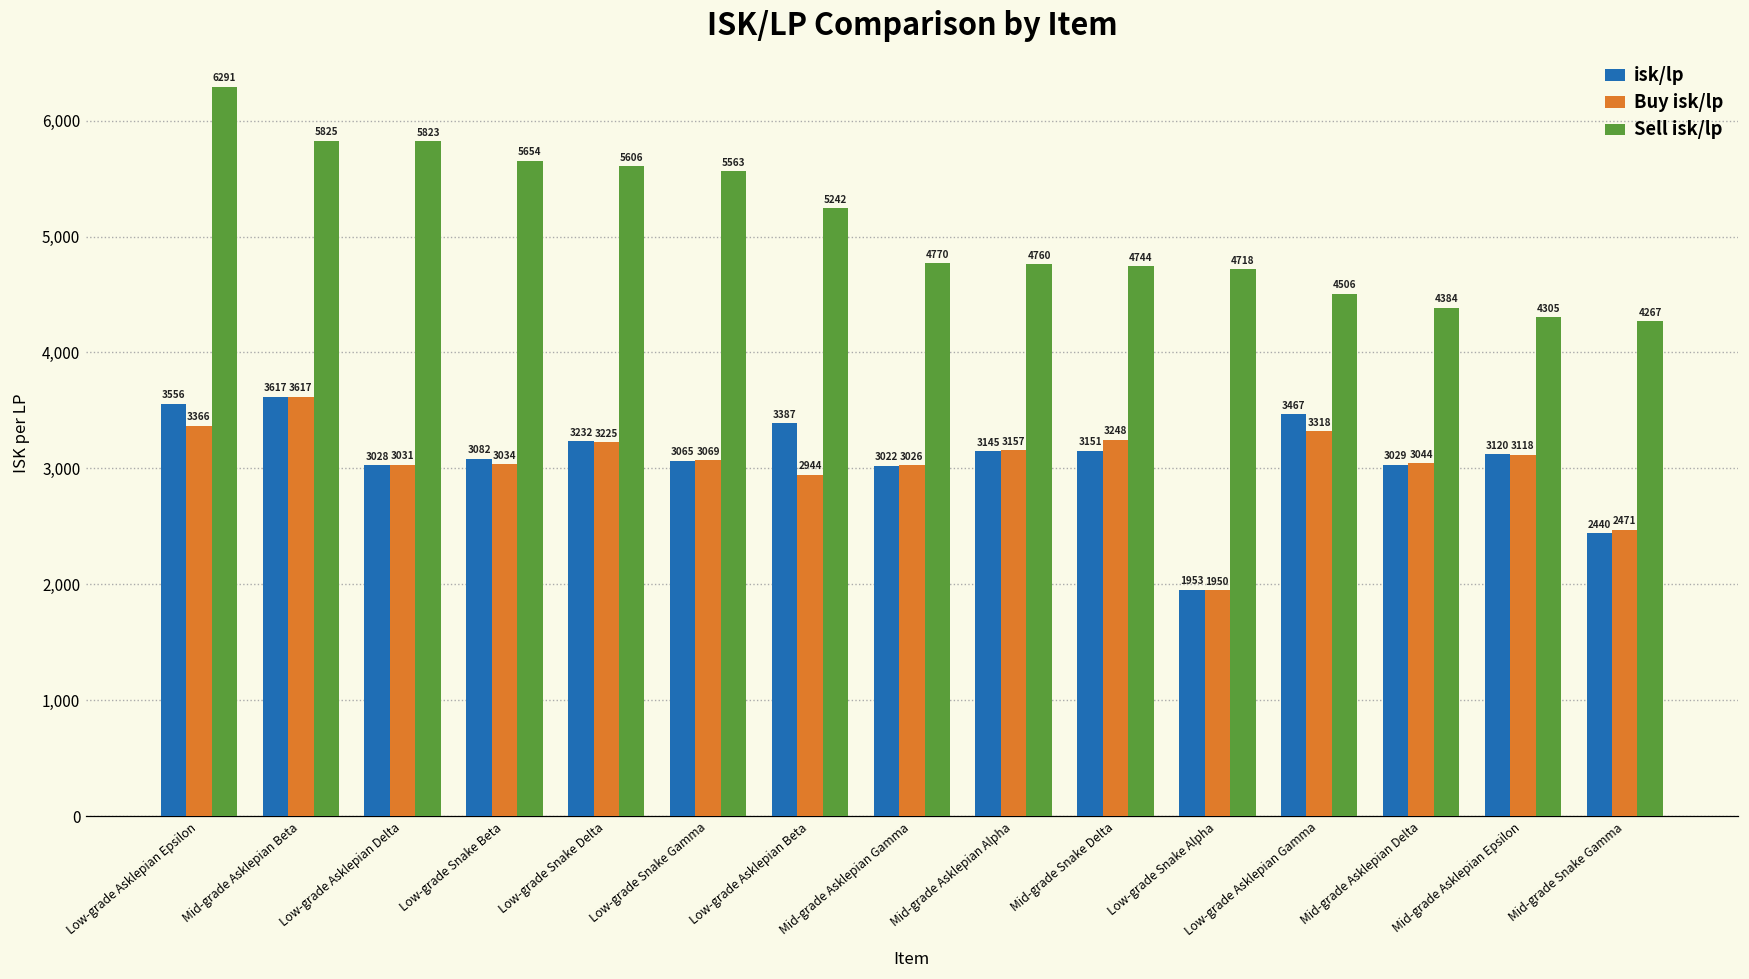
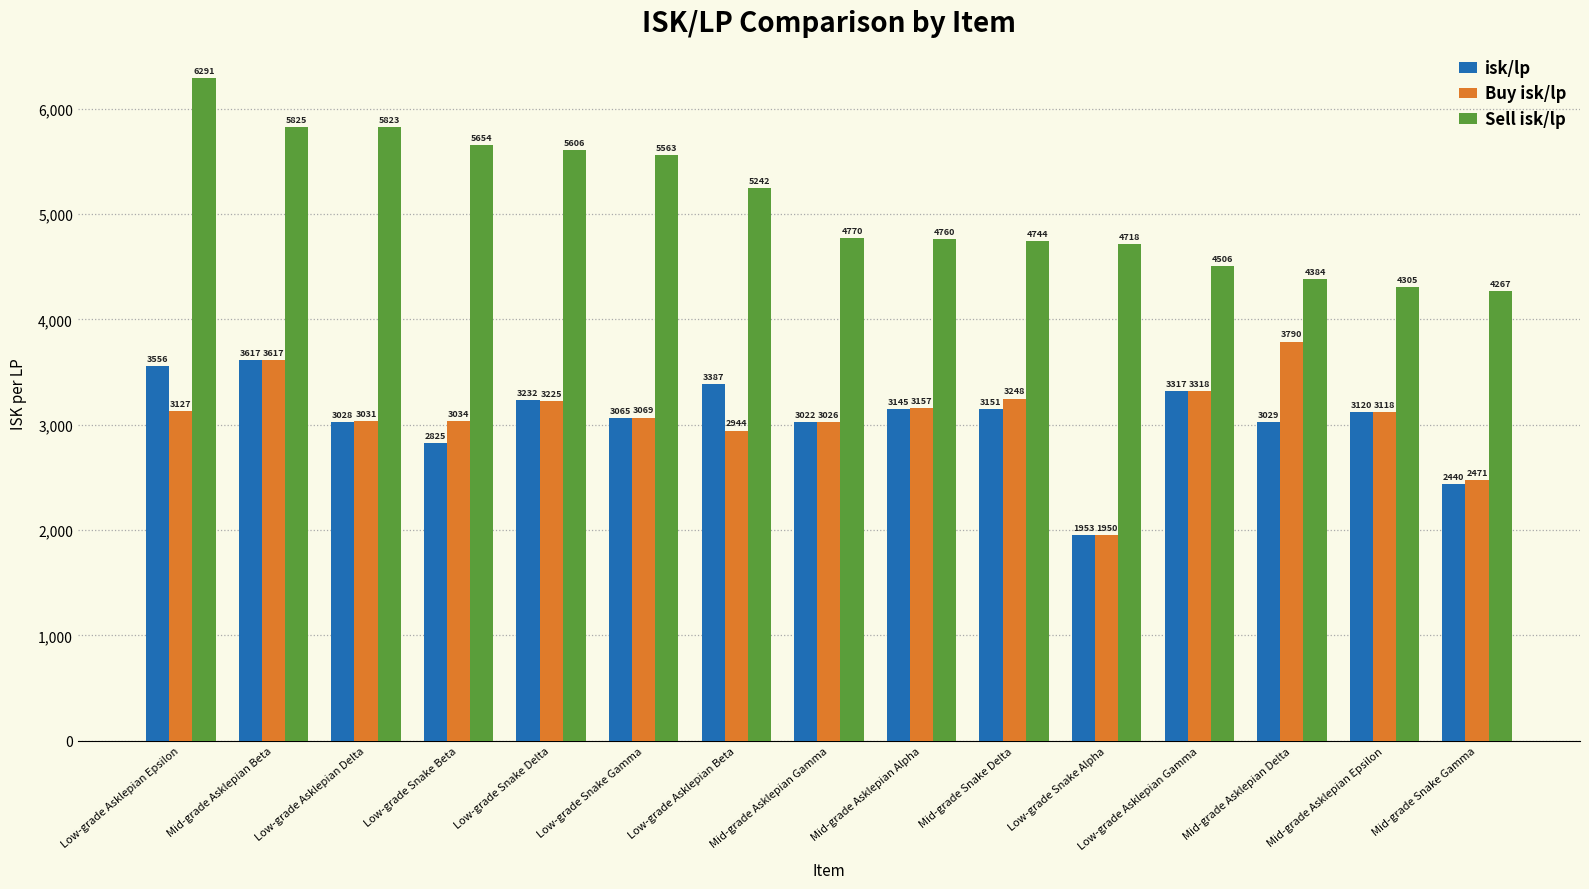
  {
    "isk/lp": {
      "Low-grade Asklepian Epsilon": 3556,
      "Mid-grade Asklepian Beta": 3617,
      "Low-grade Asklepian Delta": 3028,
-     "Low-grade Snake Beta": 3082,
+     "Low-grade Snake Beta": 2825,
      "Low-grade Snake Delta": 3232,
      "Low-grade Snake Gamma": 3065,
      "Low-grade Asklepian Beta": 3387,
      "Mid-grade Asklepian Gamma": 3022,
      "Mid-grade Asklepian Alpha": 3145,
      "Mid-grade Snake Delta": 3151,
      "Low-grade Snake Alpha": 1953,
-     "Low-grade Asklepian Gamma": 3467,
+     "Low-grade Asklepian Gamma": 3317,
      "Mid-grade Asklepian Delta": 3029,
      "Mid-grade Asklepian Epsilon": 3120,
      "Mid-grade Snake Gamma": 2440
    },
    "Buy isk/lp": {
-     "Low-grade Asklepian Epsilon": 3366,
+     "Low-grade Asklepian Epsilon": 3127,
      "Mid-grade Asklepian Beta": 3617,
      "Low-grade Asklepian Delta": 3031,
      "Low-grade Snake Beta": 3034,
      "Low-grade Snake Delta": 3225,
      "Low-grade Snake Gamma": 3069,
      "Low-grade Asklepian Beta": 2944,
      "Mid-grade Asklepian Gamma": 3026,
      "Mid-grade Asklepian Alpha": 3157,
      "Mid-grade Snake Delta": 3248,
      "Low-grade Snake Alpha": 1950,
      "Low-grade Asklepian Gamma": 3318,
-     "Mid-grade Asklepian Delta": 3044,
+     "Mid-grade Asklepian Delta": 3790,
      "Mid-grade Asklepian Epsilon": 3118,
      "Mid-grade Snake Gamma": 2471
    },
    "Sell isk/lp": {
      "Low-grade Asklepian Epsilon": 6291,
      "Mid-grade Asklepian Beta": 5825,
      "Low-grade Asklepian Delta": 5823,
      "Low-grade Snake Beta": 5654,
      "Low-grade Snake Delta": 5606,
      "Low-grade Snake Gamma": 5563,
      "Low-grade Asklepian Beta": 5242,
      "Mid-grade Asklepian Gamma": 4770,
      "Mid-grade Asklepian Alpha": 4760,
      "Mid-grade Snake Delta": 4744,
      "Low-grade Snake Alpha": 4718,
      "Low-grade Asklepian Gamma": 4506,
      "Mid-grade Asklepian Delta": 4384,
      "Mid-grade Asklepian Epsilon": 4305,
      "Mid-grade Snake Gamma": 4267
    }
  }
